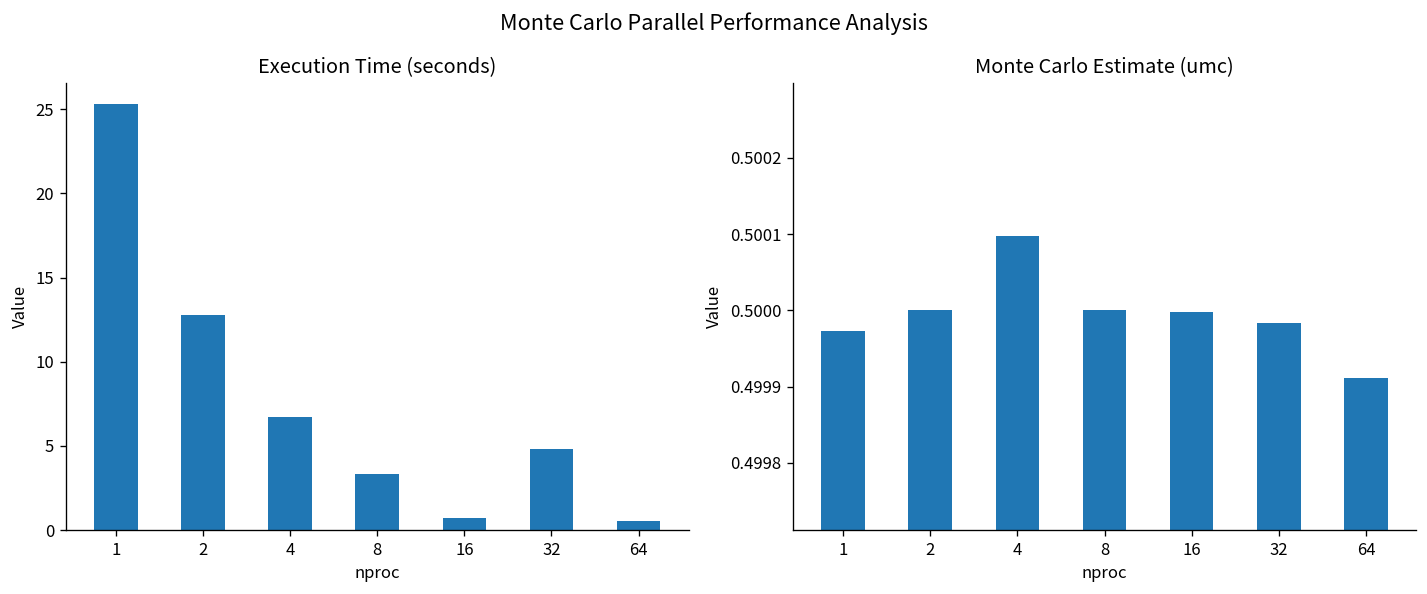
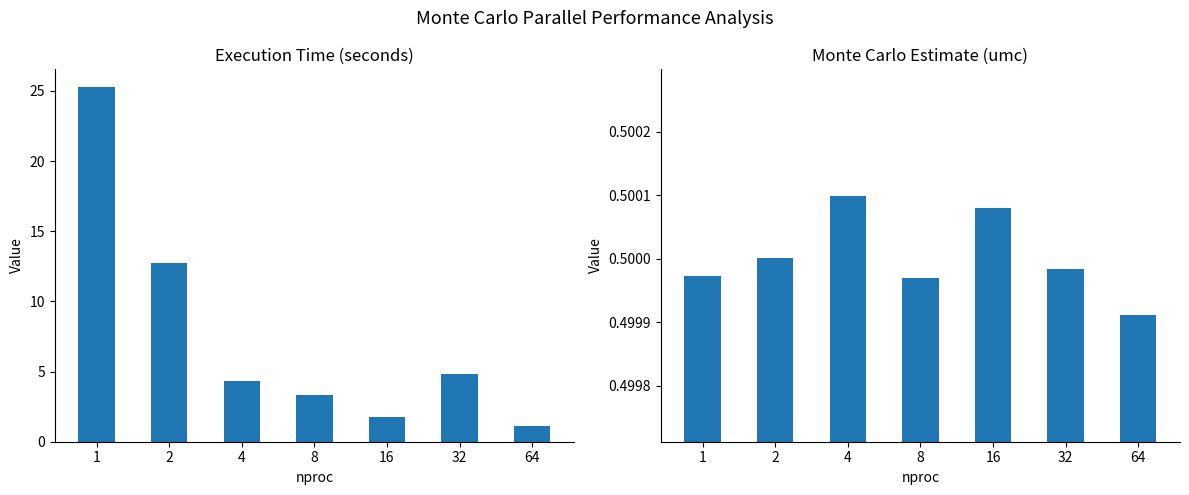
  {
    "Execution Time (seconds)": {
      "1": 25.3,
      "2": 12.8,
-     "4": 6.7,
+     "4": 4.3,
      "8": 3.3,
-     "16": 0.7,
+     "16": 1.8,
      "32": 4.8,
-     "64": 0.5
+     "64": 1.1
    },
    "Monte Carlo Estimate (umc)": {
      "1": 0.49997,
      "2": 0.50000,
      "4": 0.50010,
-     "8": 0.50000,
-     "16": 0.50000,
+     "8": 0.49997,
+     "16": 0.50008,
      "32": 0.49998,
      "64": 0.49991
    }
  }
